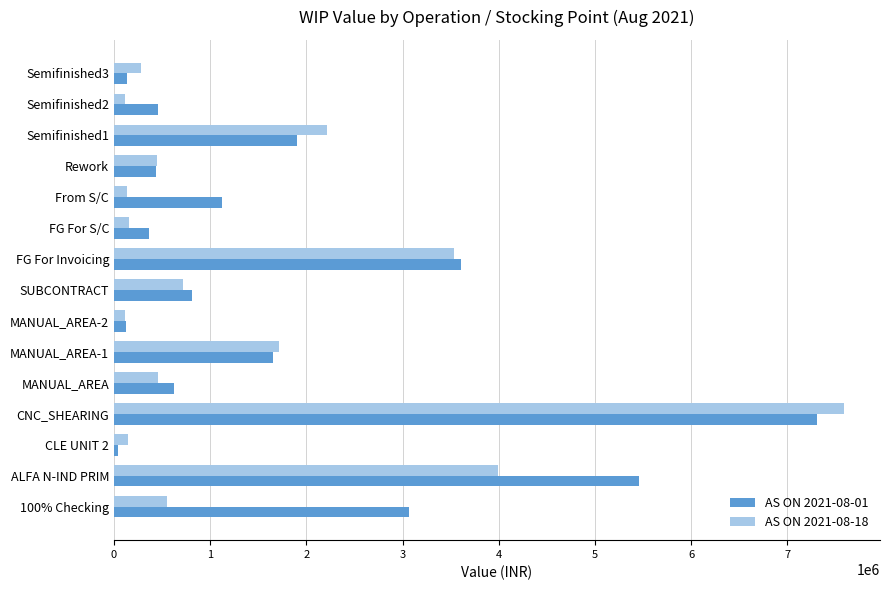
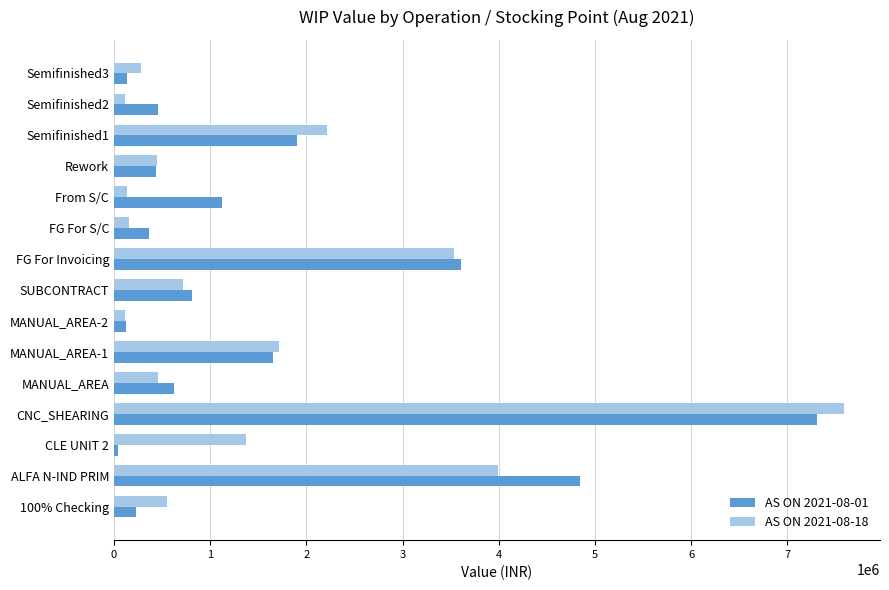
  {
    "AS ON 2021-08-01": {
      "Semifinished3": 100000,
      "Semifinished2": 500000,
      "Semifinished1": 1900000,
      "Rework": 400000,
      "From S/C": 1100000,
      "FG For S/C": 400000,
      "FG For Invoicing": 3600000,
      "SUBCONTRACT": 800000,
      "MANUAL_AREA-2": 100000,
      "MANUAL_AREA-1": 1600000,
      "MANUAL_AREA": 600000,
      "CNC_SHEARING": 7300000,
      "CLE UNIT 2": 0,
-     "ALFA N-IND PRIM": 5500000,
-     "100% Checking": 3100000
+     "ALFA N-IND PRIM": 4800000,
+     "100% Checking": 200000
    },
    "AS ON 2021-08-18": {
      "Semifinished3": 300000,
      "Semifinished2": 100000,
      "Semifinished1": 2200000,
      "Rework": 400000,
      "From S/C": 100000,
      "FG For S/C": 200000,
      "FG For Invoicing": 3500000,
      "SUBCONTRACT": 700000,
      "MANUAL_AREA-2": 100000,
      "MANUAL_AREA-1": 1700000,
      "MANUAL_AREA": 500000,
      "CNC_SHEARING": 7600000,
-     "CLE UNIT 2": 100000,
+     "CLE UNIT 2": 1400000,
      "ALFA N-IND PRIM": 4000000,
      "100% Checking": 600000
    }
  }
